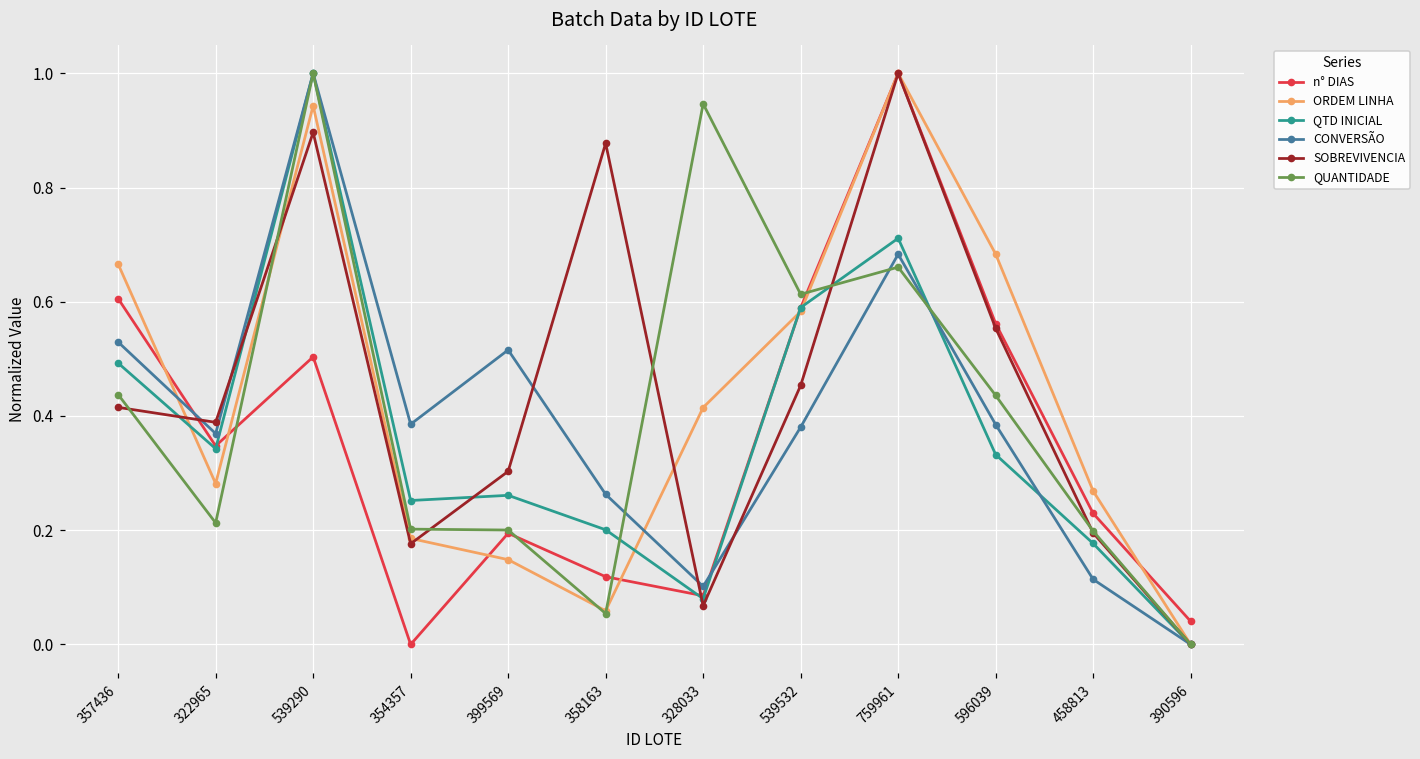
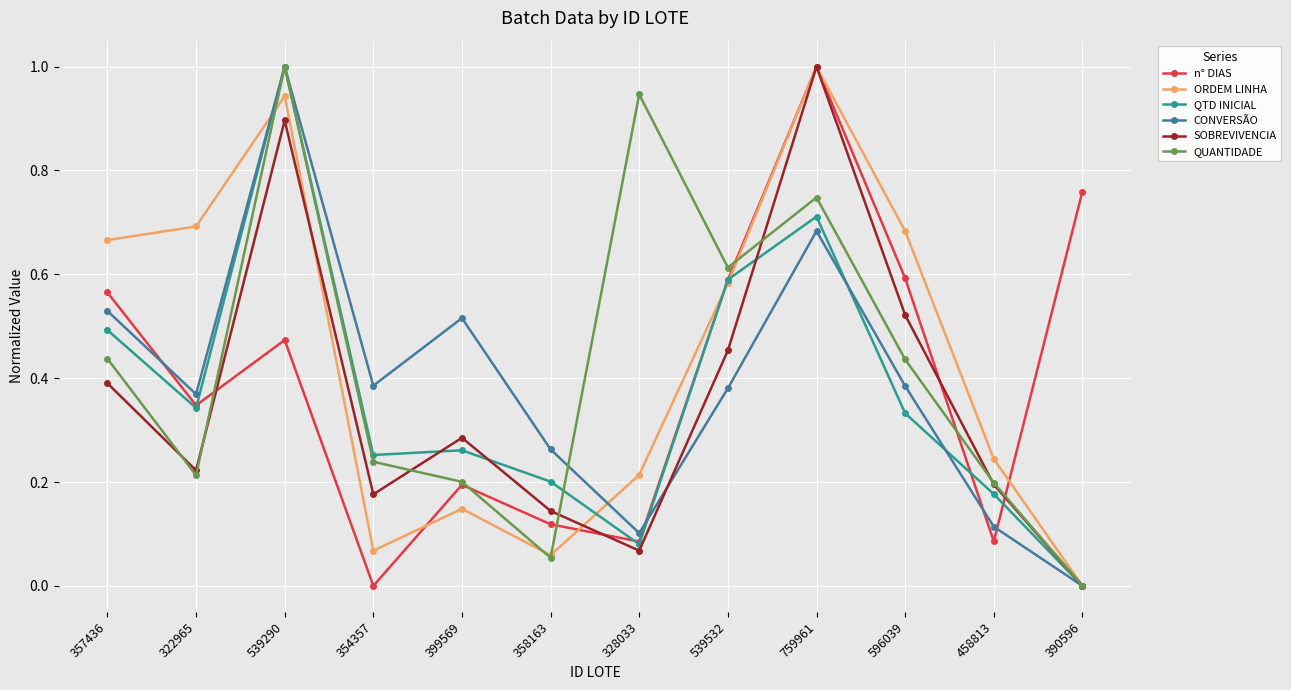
  {
    "n° DIAS": {
-     "357436": 0.61,
-     "539290": 0.50,
+     "357436": 0.57,
+     "539290": 0.47,
      "354357": 0.00,
      "399569": 0.19,
      "358163": 0.12,
      "328033": 0.09,
-     "596039": 0.56,
-     "458813": 0.23,
-     "390596": 0.04
+     "596039": 0.59,
+     "458813": 0.09,
+     "390596": 0.76
    },
    "ORDEM LINHA": {
      "357436": 0.67,
-     "322965": 0.28,
+     "322965": 0.69,
      "539290": 0.94,
-     "354357": 0.19,
+     "354357": 0.07,
      "399569": 0.15,
-     "328033": 0.41,
+     "328033": 0.21,
      "539532": 0.58,
      "596039": 0.68,
-     "458813": 0.27
+     "458813": 0.24
    },
    "SOBREVIVENCIA": {
-     "357436": 0.42,
-     "322965": 0.39,
+     "357436": 0.39,
+     "322965": 0.22,
      "539290": 0.90,
      "354357": 0.18,
-     "399569": 0.30,
-     "358163": 0.88,
+     "399569": 0.29,
+     "358163": 0.14,
      "328033": 0.07,
      "539532": 0.45,
-     "596039": 0.55
+     "596039": 0.52
    },
    "QUANTIDADE": {
      "357436": 0.44,
      "322965": 0.21,
-     "354357": 0.20,
+     "354357": 0.24,
      "399569": 0.20,
      "328033": 0.95,
      "539532": 0.61,
-     "759961": 0.66,
+     "759961": 0.75,
      "596039": 0.44
    }
  }
